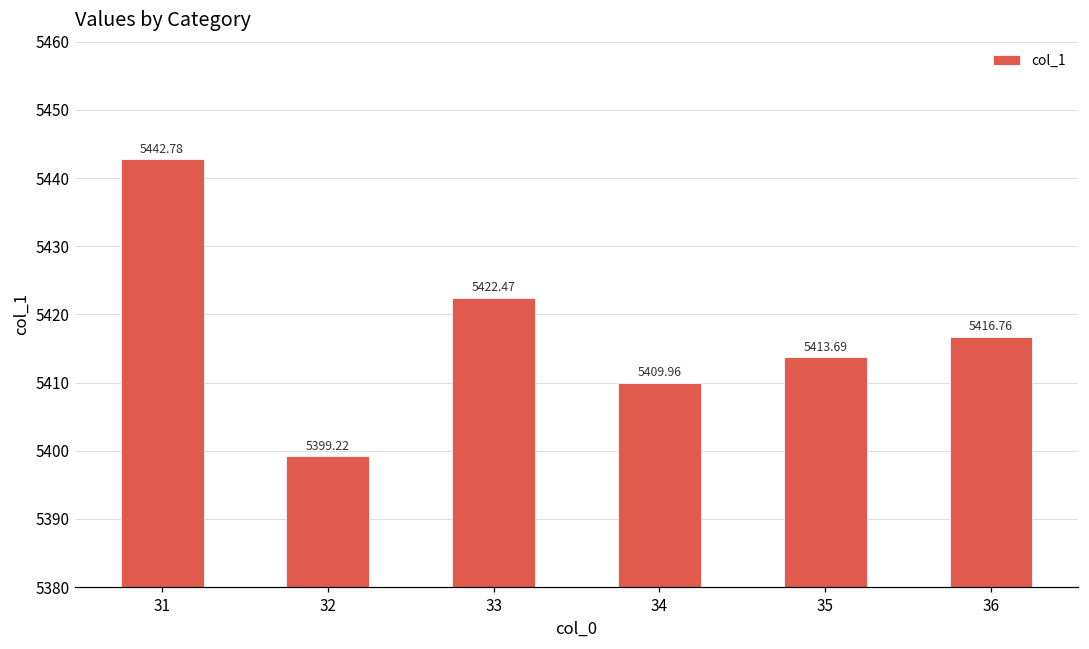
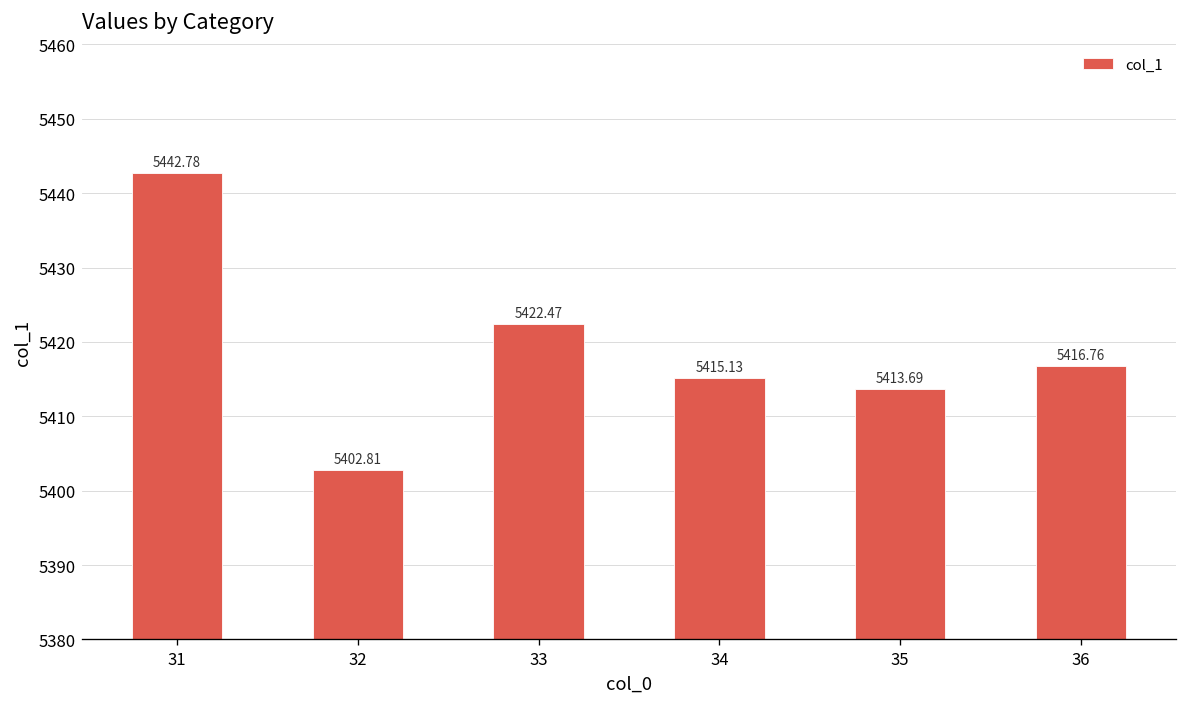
  {
    "31": 5442.78,
-   "32": 5399.22,
+   "32": 5402.81,
    "33": 5422.47,
-   "34": 5409.96,
+   "34": 5415.13,
    "35": 5413.69,
    "36": 5416.76
  }
